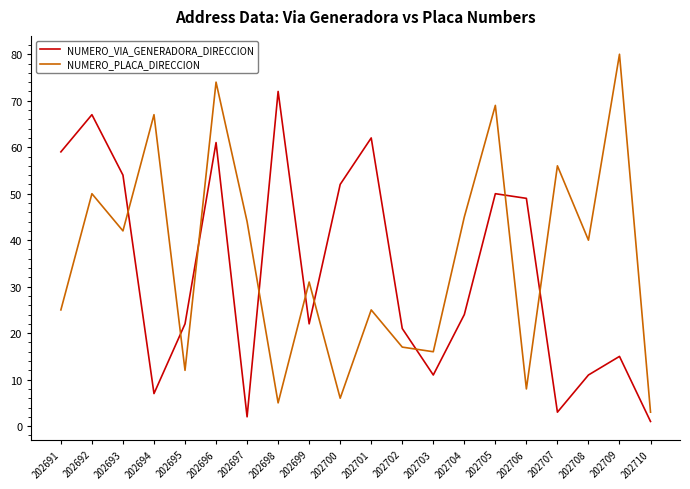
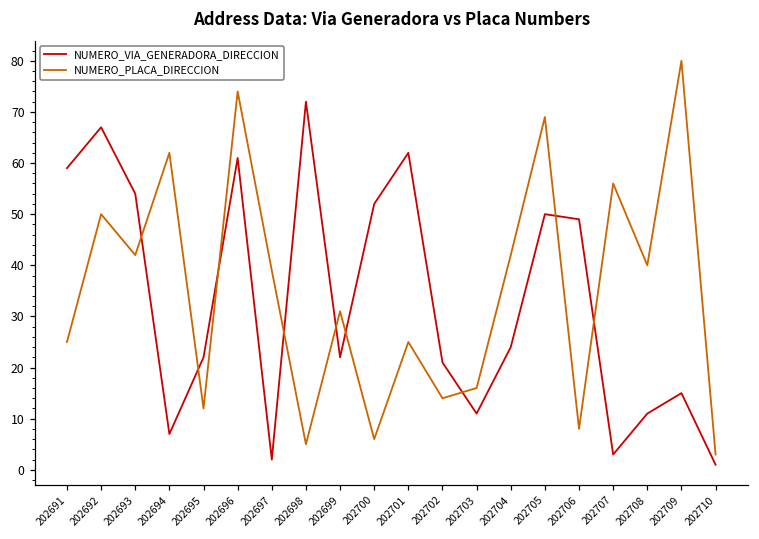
  {
    "NUMERO_VIA_GENERADORA_DIRECCION": {
      "202691": 59,
      "202692": 67,
      "202693": 54,
      "202694": 7,
      "202695": 22,
      "202696": 61,
      "202697": 2,
      "202698": 72,
      "202699": 22,
      "202700": 52,
      "202701": 62,
      "202702": 21,
      "202703": 11,
      "202704": 24,
      "202705": 50,
      "202706": 49,
      "202707": 3,
      "202708": 11,
      "202709": 15,
      "202710": 1
    },
    "NUMERO_PLACA_DIRECCION": {
      "202691": 25,
      "202692": 50,
      "202693": 42,
-     "202694": 67,
+     "202694": 62,
      "202695": 12,
      "202696": 74,
-     "202697": 44,
+     "202697": 39,
      "202698": 5,
      "202699": 31,
      "202700": 6,
      "202701": 25,
-     "202702": 17,
+     "202702": 14,
      "202703": 16,
-     "202704": 45,
+     "202704": 42,
      "202705": 69,
      "202706": 8,
      "202707": 56,
      "202708": 40,
      "202709": 80,
      "202710": 3
    }
  }
